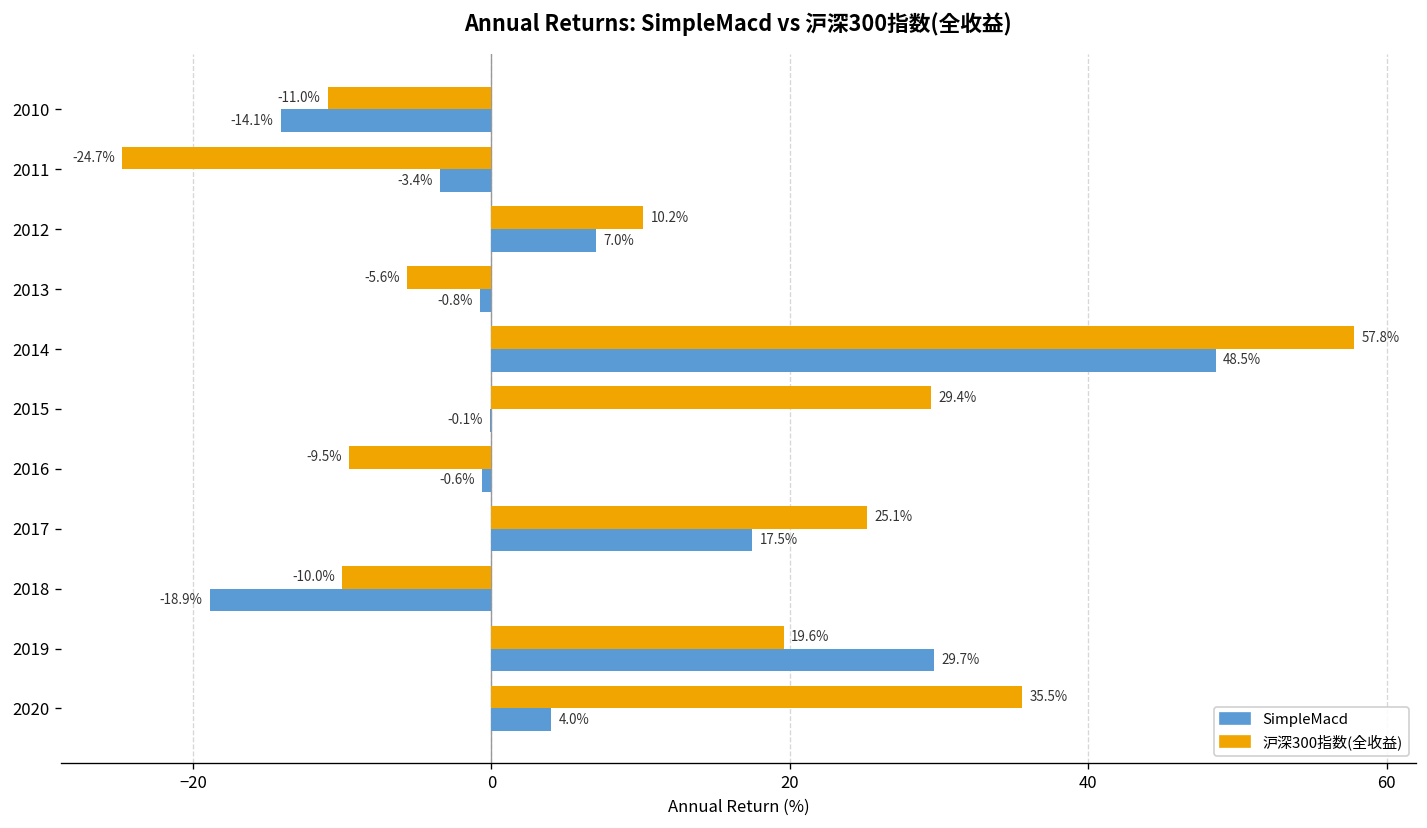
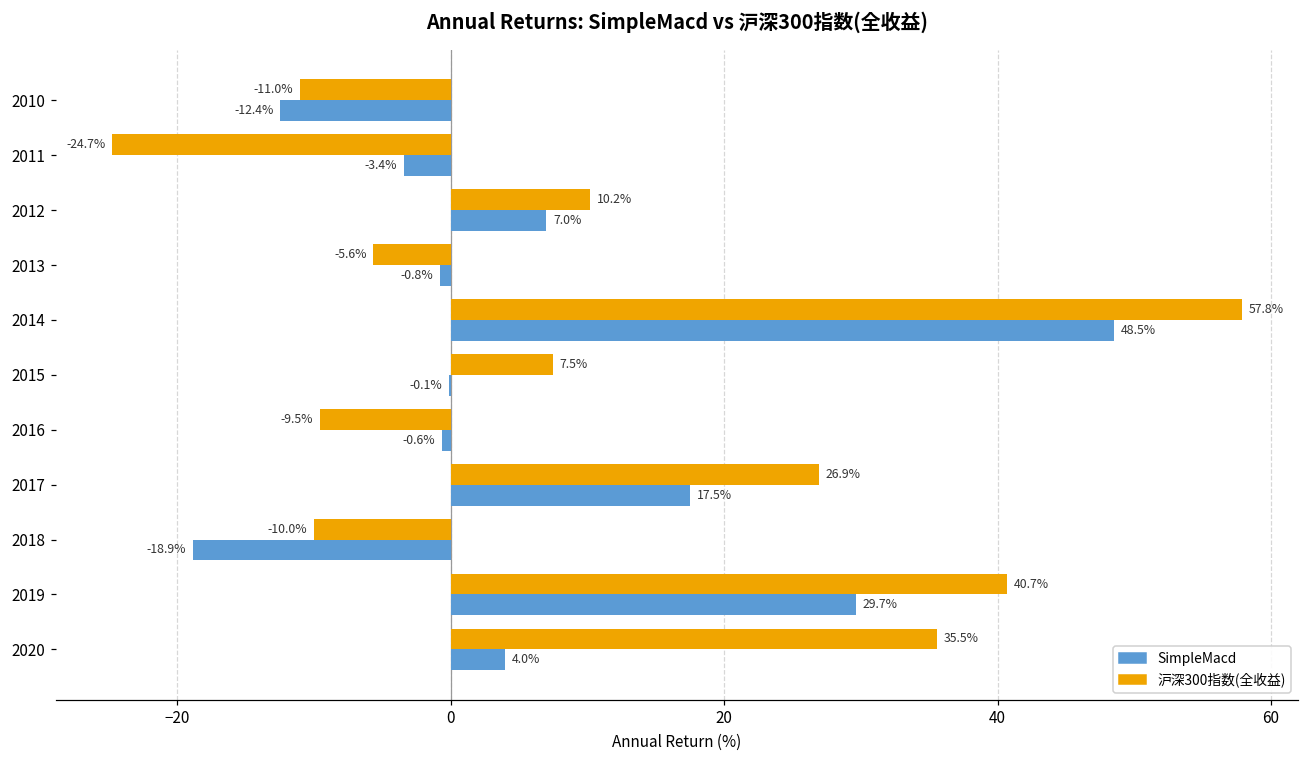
  {
    "SimpleMacd": {
-     "2010": "-14.1%",
+     "2010": "-12.4%",
      "2011": "-3.4%",
      "2012": "7.0%",
      "2013": "-0.8%",
      "2014": "48.5%",
      "2015": "-0.1%",
      "2016": "-0.6%",
      "2017": "17.5%",
      "2018": "-18.9%",
      "2019": "29.7%",
      "2020": "4.0%"
    },
    "沪深300指数(全收益)": {
      "2010": "-11.0%",
      "2011": "-24.7%",
      "2012": "10.2%",
      "2013": "-5.6%",
      "2014": "57.8%",
-     "2015": "29.4%",
+     "2015": "7.5%",
      "2016": "-9.5%",
-     "2017": "25.1%",
+     "2017": "26.9%",
      "2018": "-10.0%",
-     "2019": "19.6%",
+     "2019": "40.7%",
      "2020": "35.5%"
    }
  }
